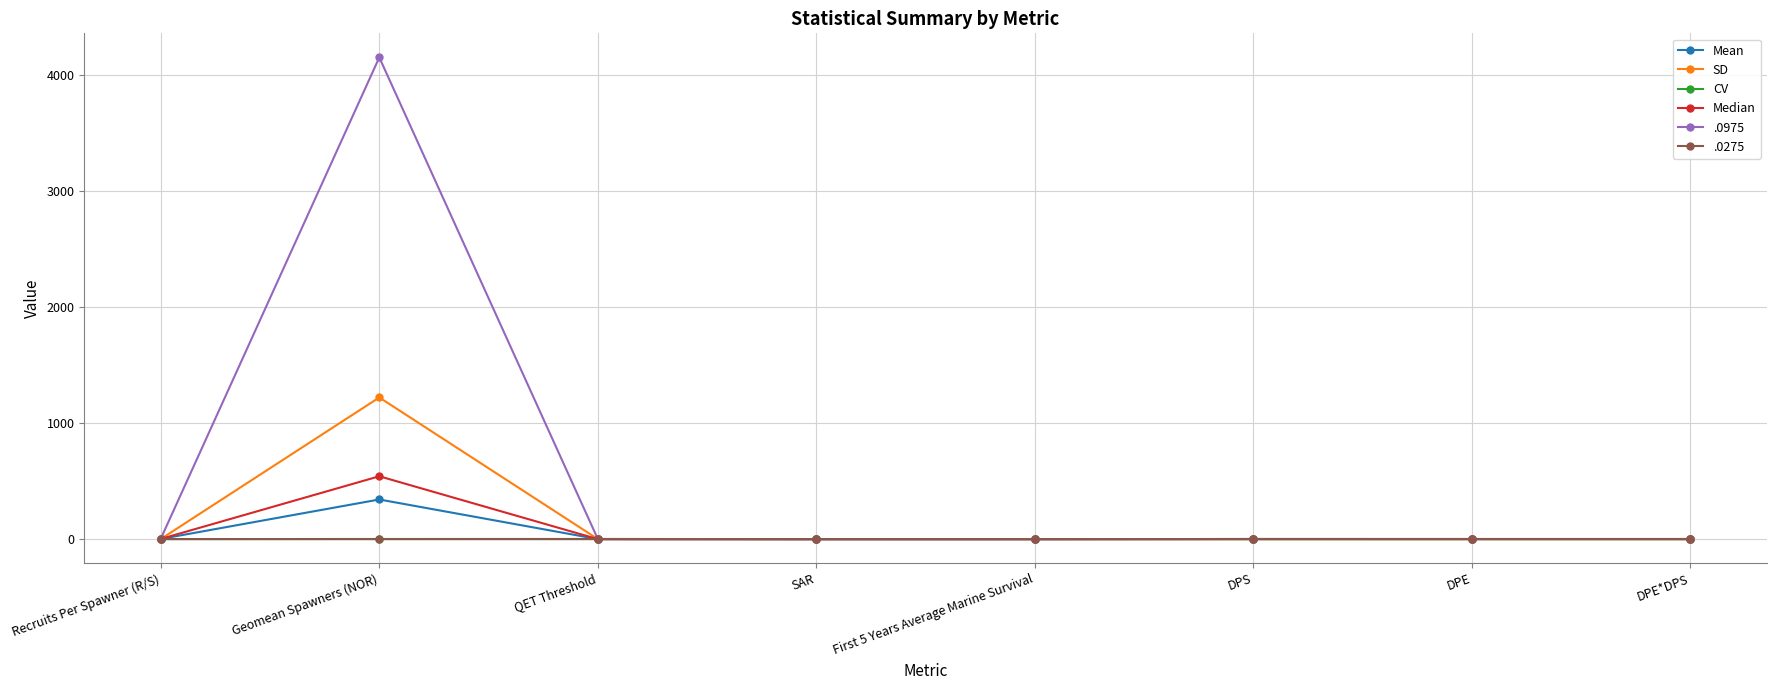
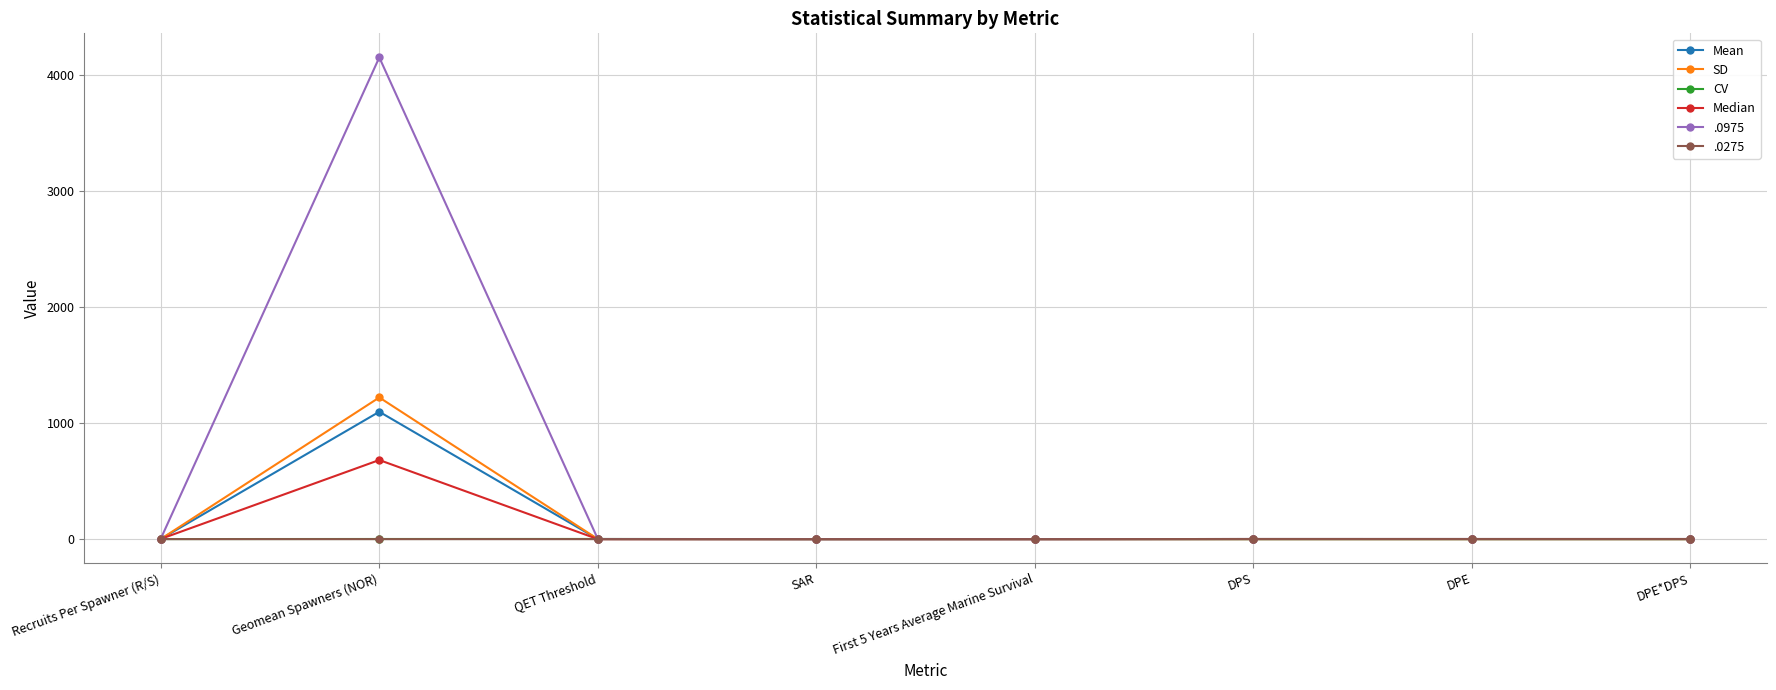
  {
    "Mean": {
-     "Geomean Spawners (NOR)": 340
+     "Geomean Spawners (NOR)": 1100
    },
    "SD": {
      "Geomean Spawners (NOR)": 1220
    },
    ".0275": {
      "Geomean Spawners (NOR)": 0
    },
    "Median": {
-     "Geomean Spawners (NOR)": 540
+     "Geomean Spawners (NOR)": 680
    },
    ".0975": {
      "Geomean Spawners (NOR)": 4150
    }
  }
